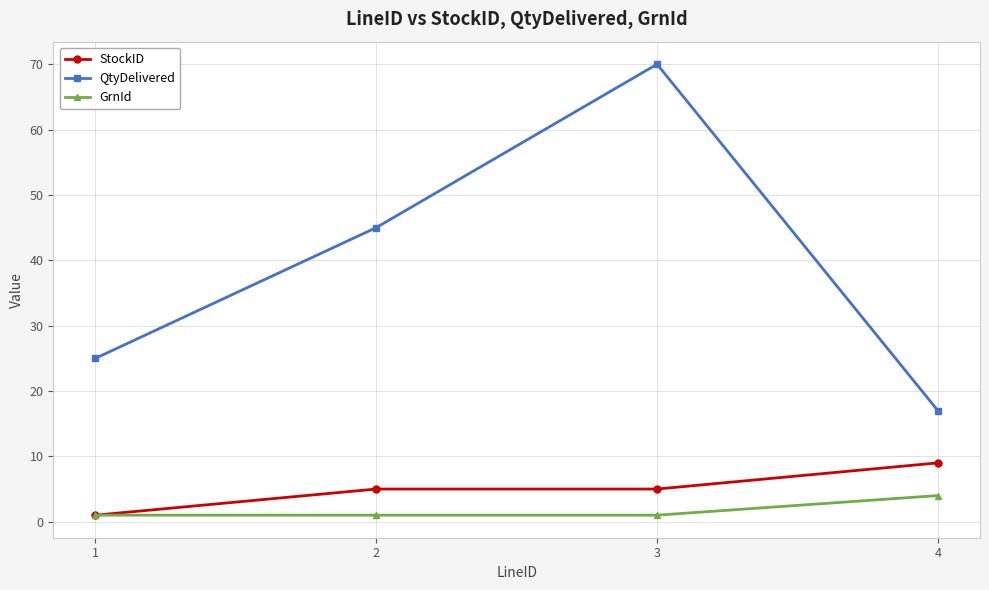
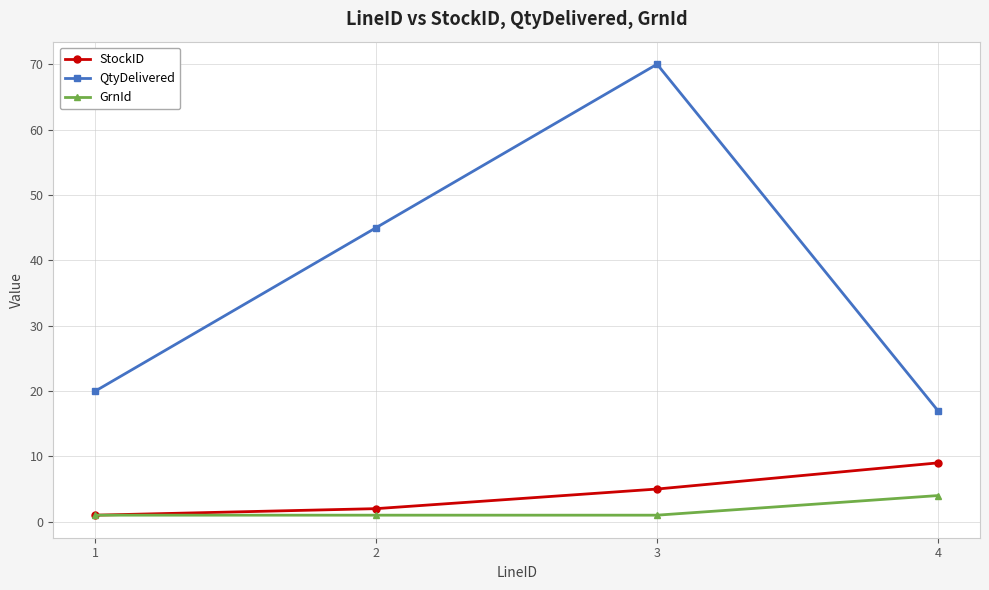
  {
    "StockID": {
-     "2": 5,
+     "2": 2,
      "3": 5,
      "4": 9
    },
    "QtyDelivered": {
-     "1": 25,
+     "1": 20,
      "2": 45,
      "3": 70,
      "4": 17
    },
    "GrnId": {
      "2": 1,
      "3": 1,
      "4": 4
    }
  }
